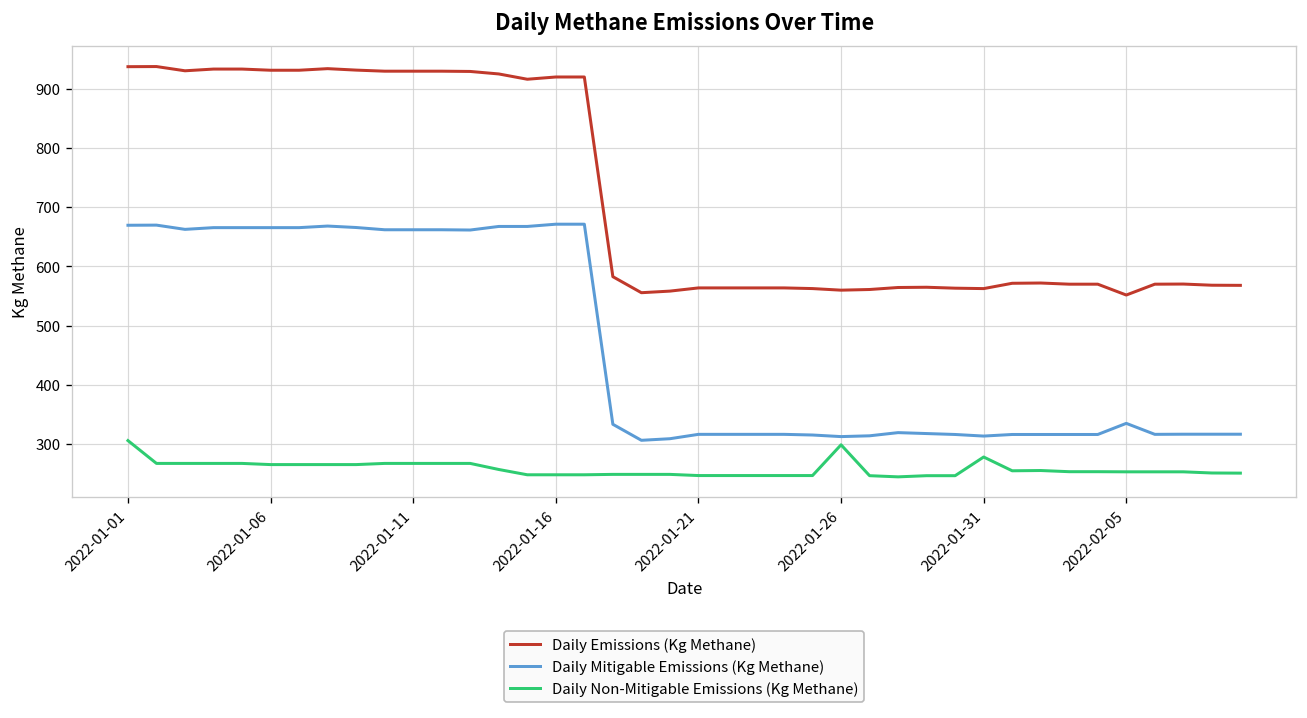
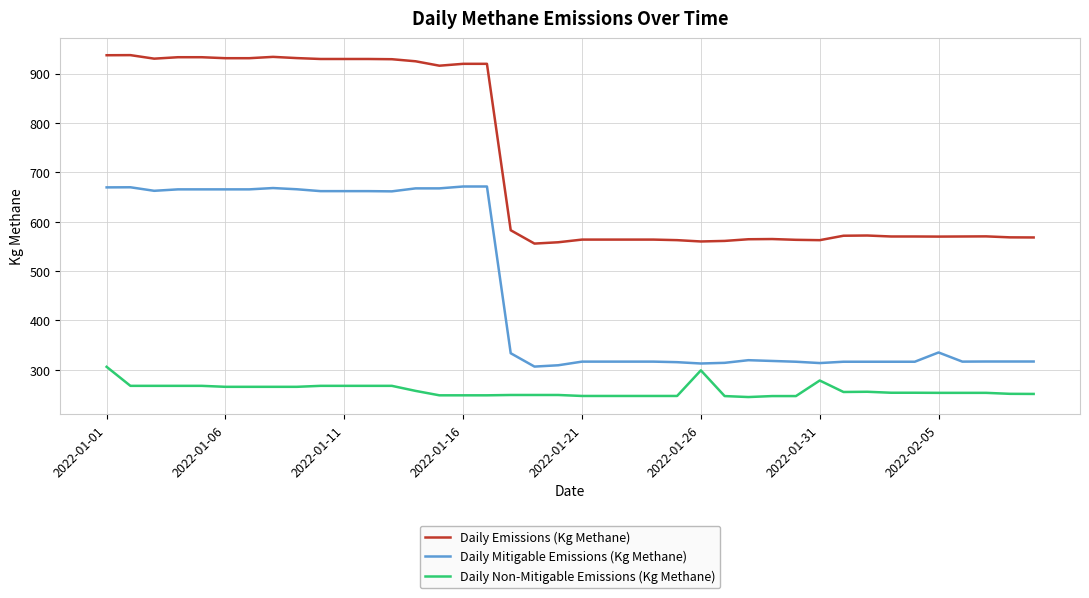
  {
    "Daily Emissions (Kg Methane)": {
      "2022-01-01": 940,
      "2022-01-06": 930,
      "2022-01-11": 930,
      "2022-01-16": 920,
      "2022-01-21": 560,
      "2022-01-26": 560,
      "2022-01-31": 560,
-     "2022-02-05": 550
+     "2022-02-05": 570
    },
    "Daily Mitigable Emissions (Kg Methane)": {
      "2022-01-01": 670,
      "2022-01-06": 670,
      "2022-01-11": 660,
      "2022-01-16": 670,
      "2022-01-21": 320,
      "2022-01-26": 310,
      "2022-01-31": 310,
      "2022-02-05": 340
    },
    "Daily Non-Mitigable Emissions (Kg Methane)": {
      "2022-01-01": 310,
      "2022-01-06": 270,
      "2022-01-11": 270,
      "2022-01-16": 250,
      "2022-01-21": 250,
      "2022-01-26": 300,
      "2022-01-31": 280,
      "2022-02-05": 250
    }
  }
